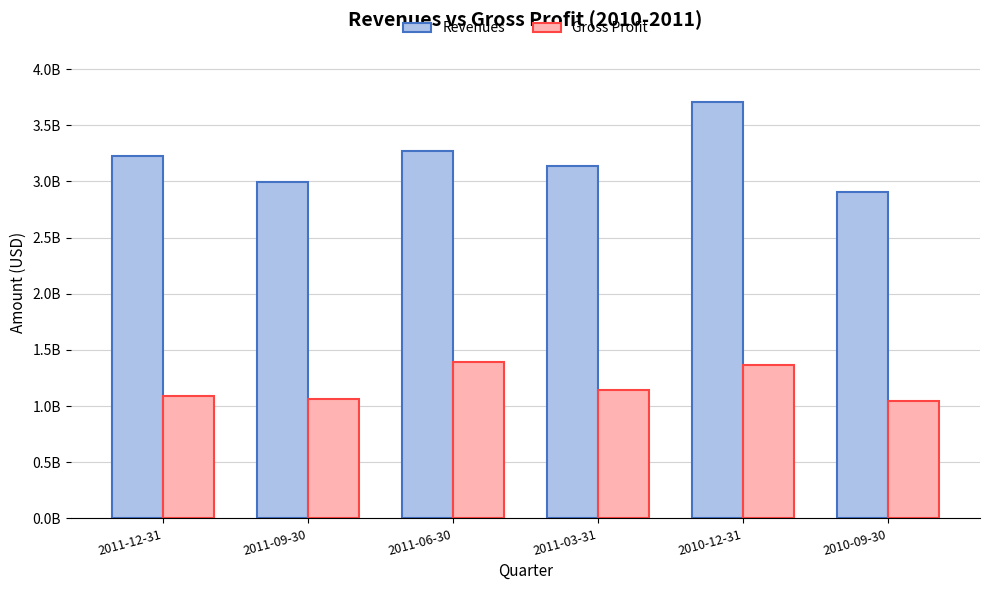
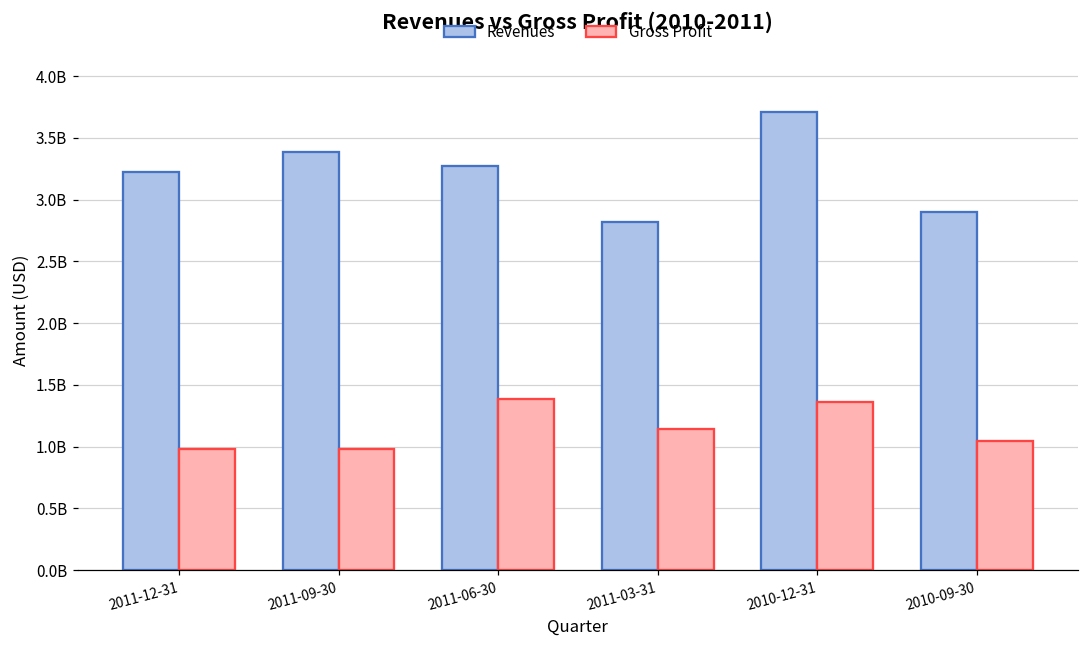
  {
    "Revenues": {
      "2011-12-31": 3220000000,
-     "2011-09-30": 2990000000,
+     "2011-09-30": 3390000000,
      "2011-06-30": 3270000000,
-     "2011-03-31": 3140000000,
+     "2011-03-31": 2820000000,
      "2010-12-31": 3710000000,
      "2010-09-30": 2900000000
    },
    "Gross Profit": {
-     "2011-12-31": 1090000000,
-     "2011-09-30": 1060000000,
+     "2011-12-31": 980000000,
+     "2011-09-30": 980000000,
      "2011-06-30": 1390000000,
      "2011-03-31": 1150000000,
      "2010-12-31": 1370000000,
      "2010-09-30": 1050000000
    }
  }
